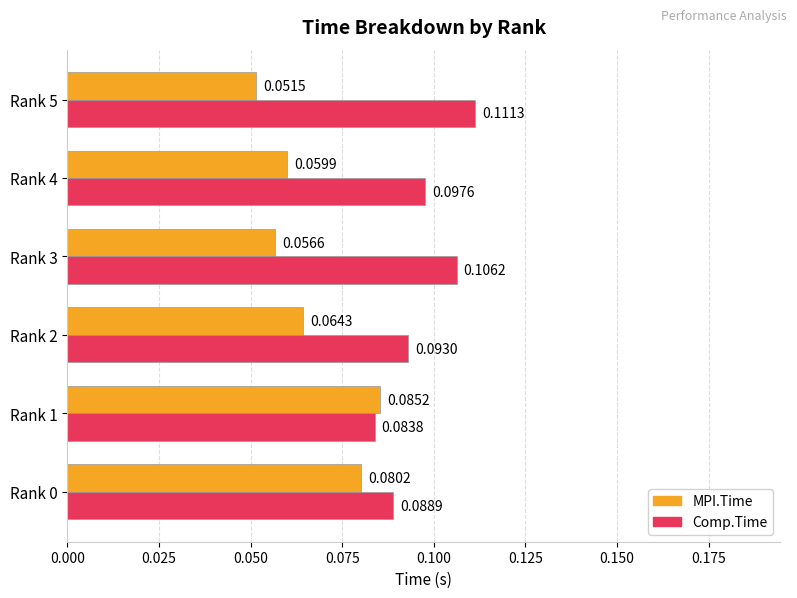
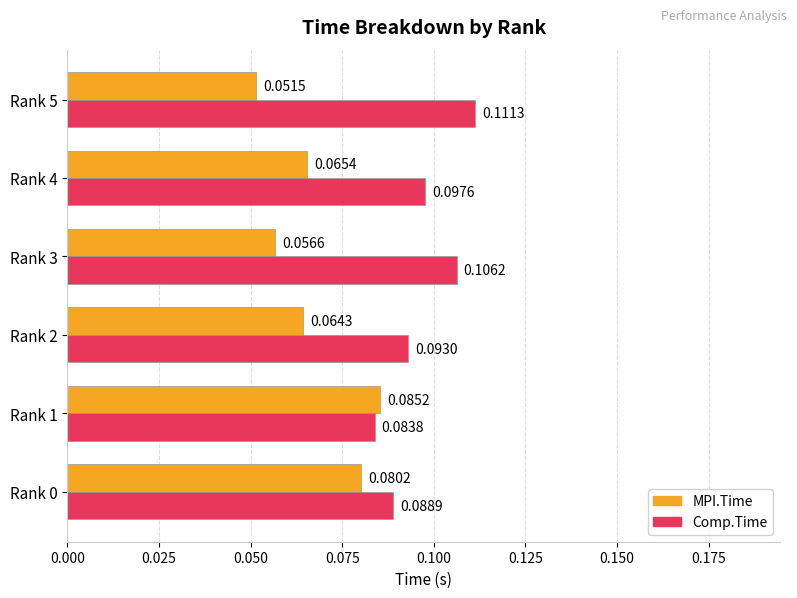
  {
    "MPI.Time": {
      "Rank 5": 0.0515,
-     "Rank 4": 0.0599,
+     "Rank 4": 0.0654,
      "Rank 3": 0.0566,
      "Rank 2": 0.0643,
      "Rank 1": 0.0852,
      "Rank 0": 0.0802
    },
    "Comp.Time": {
      "Rank 5": 0.1113,
      "Rank 4": 0.0976,
      "Rank 3": 0.1062,
      "Rank 2": 0.0930,
      "Rank 1": 0.0838,
      "Rank 0": 0.0889
    }
  }
